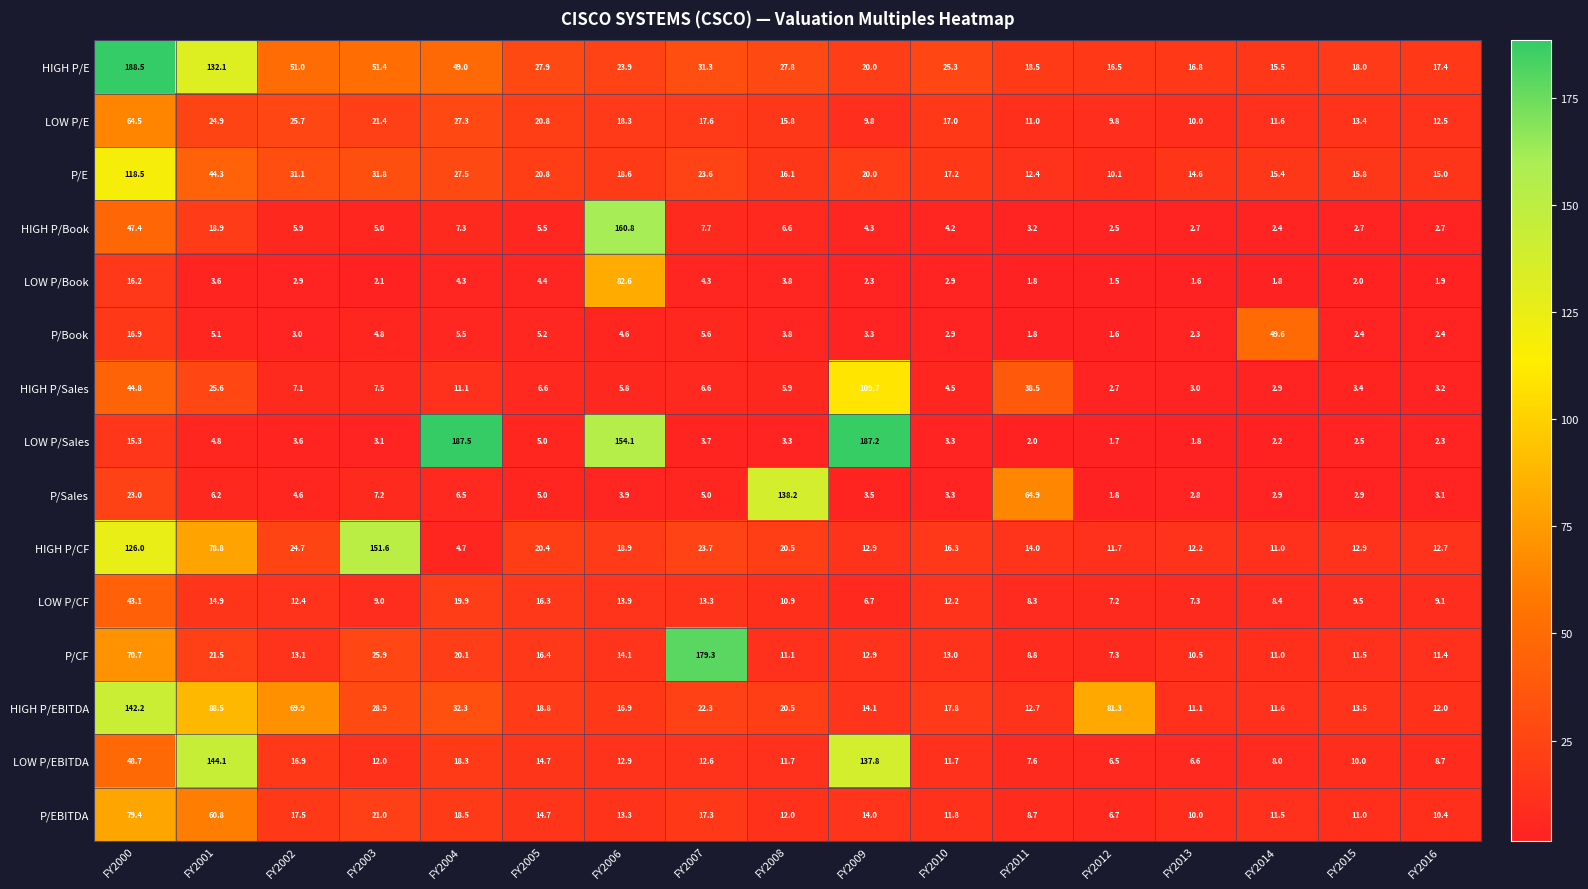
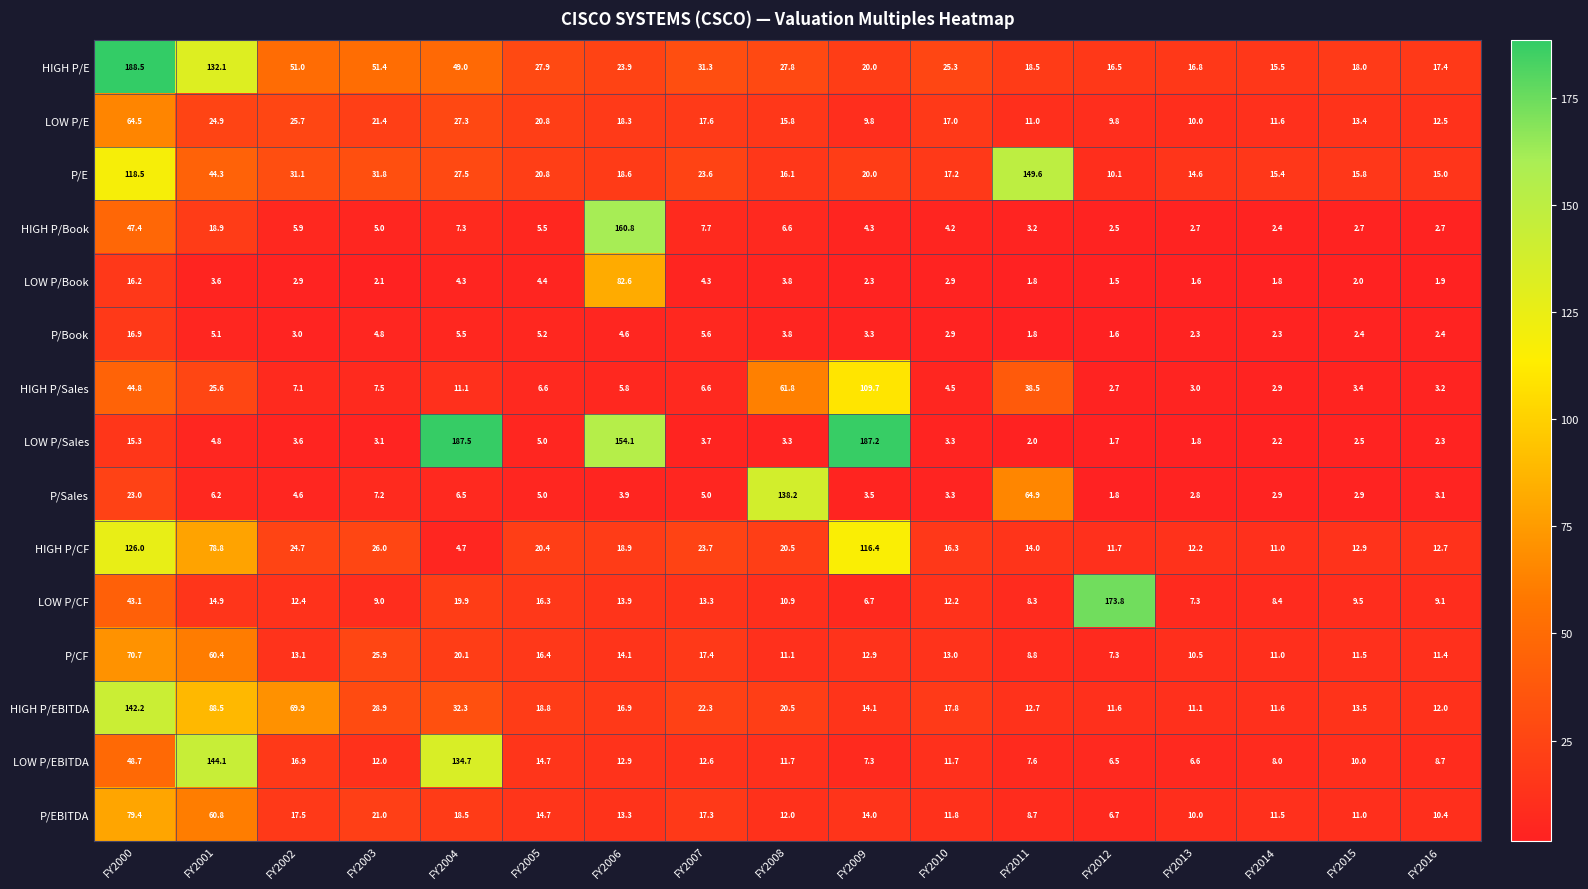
  {
    "P/E": {
      "FY2000": 118.5,
      "FY2001": 44.3,
      "FY2002": 31.1,
      "FY2003": 31.8,
      "FY2004": 27.5,
      "FY2005": 20.8,
      "FY2006": 18.6,
      "FY2007": 23.6,
      "FY2008": 16.1,
      "FY2009": 20.0,
      "FY2010": 17.2,
-     "FY2011": 12.4,
+     "FY2011": 149.6,
      "FY2012": 10.1,
      "FY2013": 14.6,
      "FY2014": 15.4,
      "FY2015": 15.8,
      "FY2016": 15.0
    },
    "P/Book": {
      "FY2000": 16.9,
      "FY2001": 5.1,
      "FY2002": 3.0,
      "FY2003": 4.8,
      "FY2004": 5.5,
      "FY2005": 5.2,
      "FY2006": 4.6,
      "FY2007": 5.6,
      "FY2008": 3.8,
      "FY2009": 3.3,
      "FY2010": 2.9,
      "FY2011": 1.8,
      "FY2012": 1.6,
      "FY2013": 2.3,
-     "FY2014": 49.6,
+     "FY2014": 2.3,
      "FY2015": 2.4,
      "FY2016": 2.4
    },
    "HIGH P/Sales": {
      "FY2000": 44.8,
      "FY2001": 25.6,
      "FY2002": 7.1,
      "FY2003": 7.5,
      "FY2004": 11.1,
      "FY2005": 6.6,
      "FY2006": 5.8,
      "FY2007": 6.6,
-     "FY2008": 5.9,
+     "FY2008": 61.8,
      "FY2009": 109.7,
      "FY2010": 4.5,
      "FY2011": 38.5,
      "FY2012": 2.7,
      "FY2013": 3.0,
      "FY2014": 2.9,
      "FY2015": 3.4,
      "FY2016": 3.2
    },
    "HIGH P/CF": {
      "FY2000": 126.0,
      "FY2001": 78.8,
      "FY2002": 24.7,
-     "FY2003": 151.6,
+     "FY2003": 26.0,
      "FY2004": 4.7,
      "FY2005": 20.4,
      "FY2006": 18.9,
      "FY2007": 23.7,
      "FY2008": 20.5,
-     "FY2009": 12.9,
+     "FY2009": 116.4,
      "FY2010": 16.3,
      "FY2011": 14.0,
      "FY2012": 11.7,
      "FY2013": 12.2,
      "FY2014": 11.0,
      "FY2015": 12.9,
      "FY2016": 12.7
    },
    "LOW P/CF": {
      "FY2000": 43.1,
      "FY2001": 14.9,
      "FY2002": 12.4,
      "FY2003": 9.0,
      "FY2004": 19.9,
      "FY2005": 16.3,
      "FY2006": 13.9,
      "FY2007": 13.3,
      "FY2008": 10.9,
      "FY2009": 6.7,
      "FY2010": 12.2,
      "FY2011": 8.3,
-     "FY2012": 7.2,
+     "FY2012": 173.8,
      "FY2013": 7.3,
      "FY2014": 8.4,
      "FY2015": 9.5,
      "FY2016": 9.1
    },
    "P/CF": {
      "FY2000": 70.7,
-     "FY2001": 21.5,
+     "FY2001": 60.4,
      "FY2002": 13.1,
      "FY2003": 25.9,
      "FY2004": 20.1,
      "FY2005": 16.4,
      "FY2006": 14.1,
-     "FY2007": 179.3,
+     "FY2007": 17.4,
      "FY2008": 11.1,
      "FY2009": 12.9,
      "FY2010": 13.0,
      "FY2011": 8.8,
      "FY2012": 7.3,
      "FY2013": 10.5,
      "FY2014": 11.0,
      "FY2015": 11.5,
      "FY2016": 11.4
    },
    "HIGH P/EBITDA": {
      "FY2000": 142.2,
      "FY2001": 88.5,
      "FY2002": 69.9,
      "FY2003": 28.9,
      "FY2004": 32.3,
      "FY2005": 18.8,
      "FY2006": 16.9,
      "FY2007": 22.3,
      "FY2008": 20.5,
      "FY2009": 14.1,
      "FY2010": 17.8,
      "FY2011": 12.7,
-     "FY2012": 81.3,
+     "FY2012": 11.6,
      "FY2013": 11.1,
      "FY2014": 11.6,
      "FY2015": 13.5,
      "FY2016": 12.0
    },
    "LOW P/EBITDA": {
      "FY2000": 48.7,
      "FY2001": 144.1,
      "FY2002": 16.9,
      "FY2003": 12.0,
-     "FY2004": 18.3,
+     "FY2004": 134.7,
      "FY2005": 14.7,
      "FY2006": 12.9,
      "FY2007": 12.6,
      "FY2008": 11.7,
-     "FY2009": 137.8,
+     "FY2009": 7.3,
      "FY2010": 11.7,
      "FY2011": 7.6,
      "FY2012": 6.5,
      "FY2013": 6.6,
      "FY2014": 8.0,
      "FY2015": 10.0,
      "FY2016": 8.7
    }
  }
